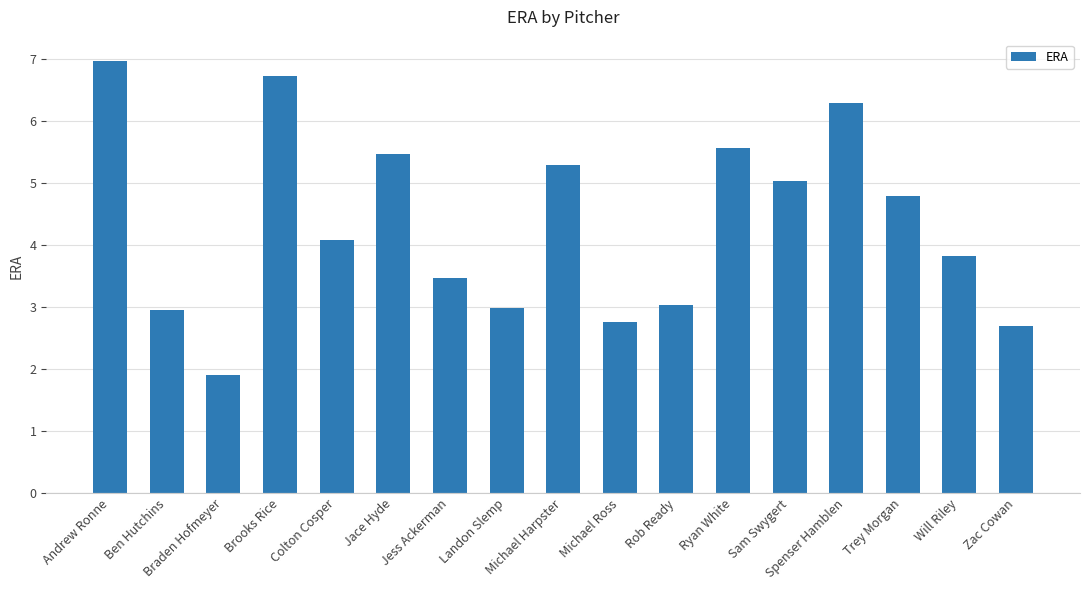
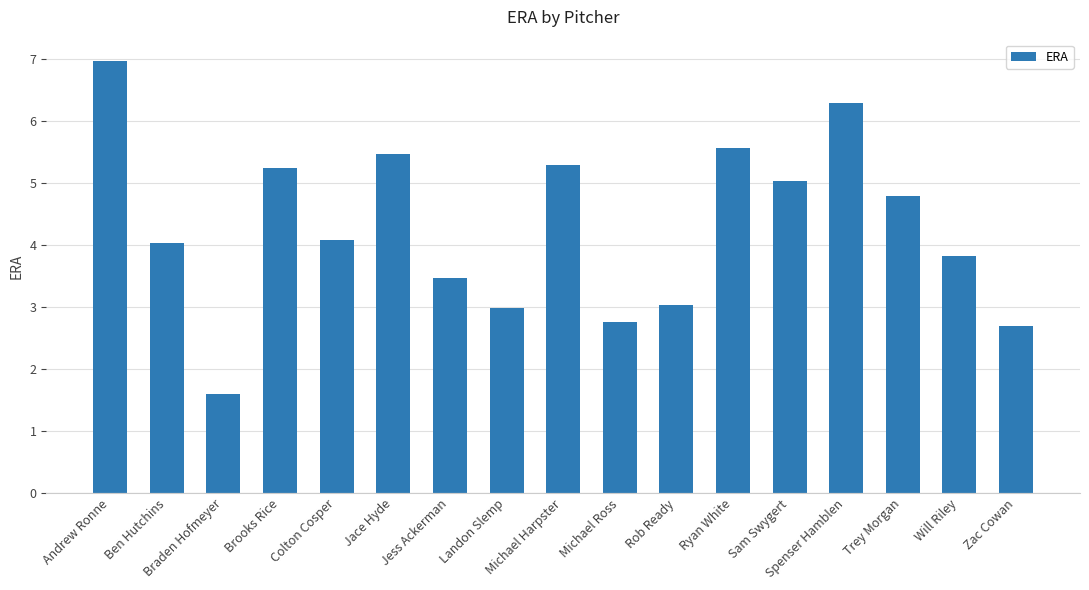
  {
    "Andrew Ronne": 7.0,
-   "Ben Hutchins": 3.0,
-   "Braden Hofmeyer": 1.9,
-   "Brooks Rice": 6.7,
+   "Ben Hutchins": 4.0,
+   "Braden Hofmeyer": 1.6,
+   "Brooks Rice": 5.3,
    "Colton Cosper": 4.1,
    "Jace Hyde": 5.5,
    "Jess Ackerman": 3.5,
    "Landon Slemp": 3.0,
    "Michael Harpster": 5.3,
    "Michael Ross": 2.8,
    "Rob Ready": 3.0,
    "Ryan White": 5.6,
    "Sam Swygert": 5.0,
    "Spenser Hamblen": 6.3,
    "Trey Morgan": 4.8,
    "Will Riley": 3.8,
    "Zac Cowan": 2.7
  }
